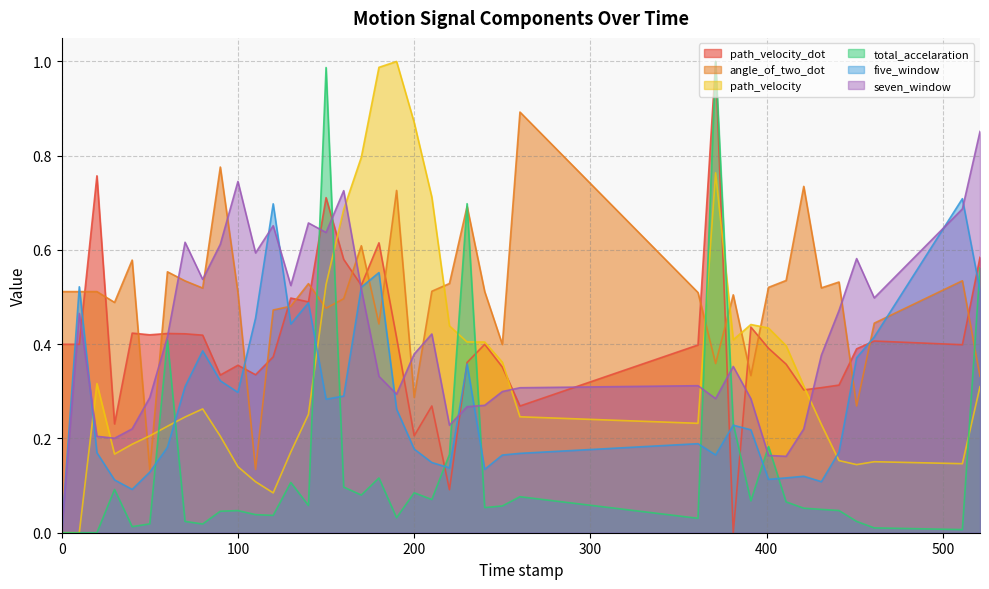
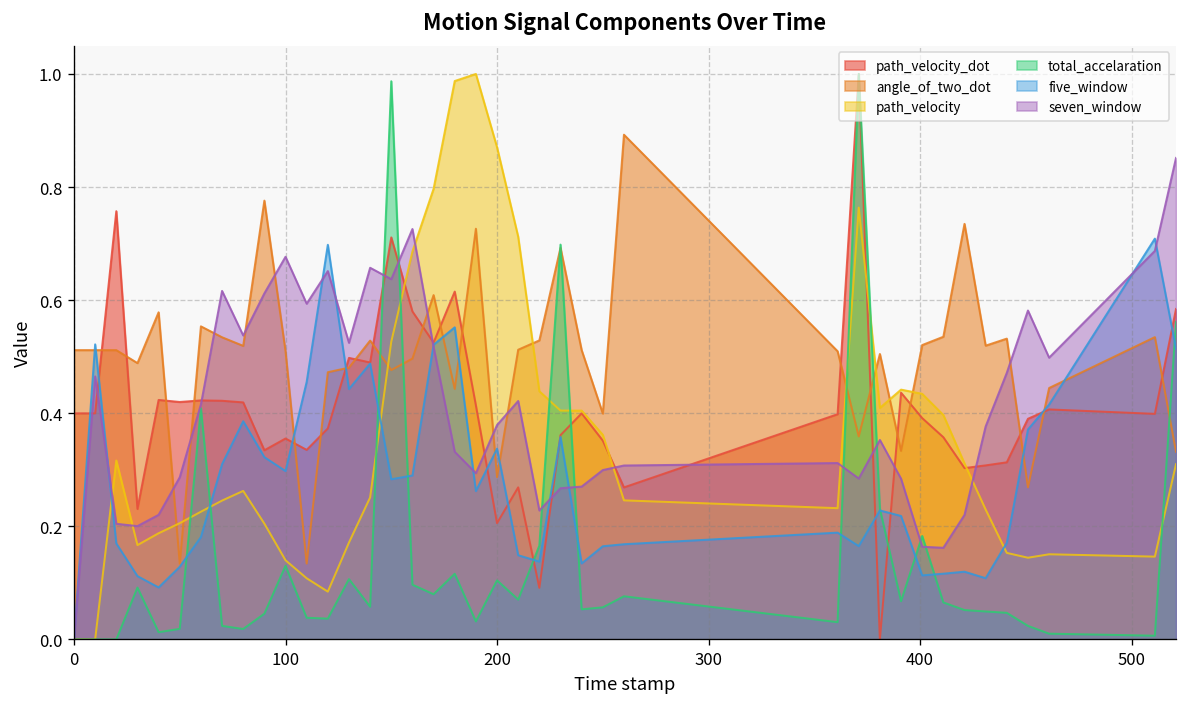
  {
    "path_velocity": {
      "100": 0.14,
      "200": 0.87
    },
    "total_accelaration": {
-     "100": 0.05,
-     "200": 0.08
+     "100": 0.13,
+     "200": 0.10
    },
    "five_window": {
      "100": 0.30,
-     "200": 0.18
+     "200": 0.34
    },
    "seven_window": {
-     "100": 0.75,
+     "100": 0.68,
      "200": 0.38
    }
  }
